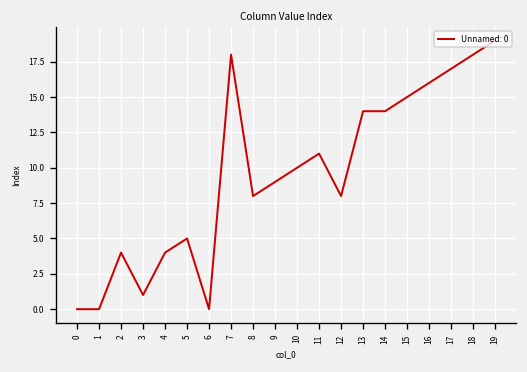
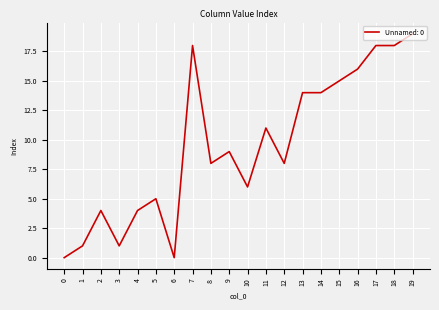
  {
    "0": 0,
-   "1": 0,
+   "1": 1,
    "2": 4,
    "3": 1,
    "4": 4,
    "5": 5,
    "6": 0,
    "7": 18,
    "8": 8,
    "9": 9,
-   "10": 10,
+   "10": 6,
    "11": 11,
    "12": 8,
    "13": 14,
    "14": 14,
    "15": 15,
    "16": 16,
-   "17": 17,
+   "17": 18,
    "18": 18
  }
